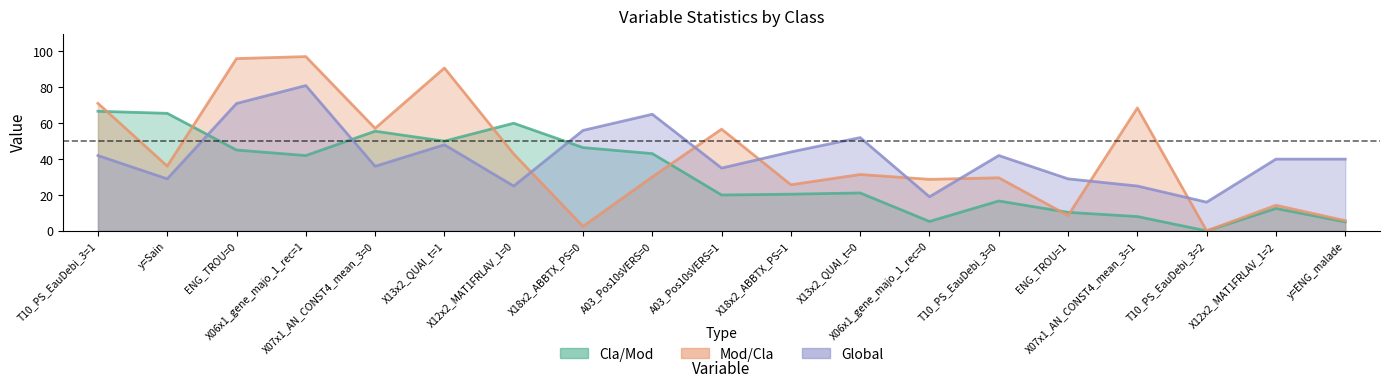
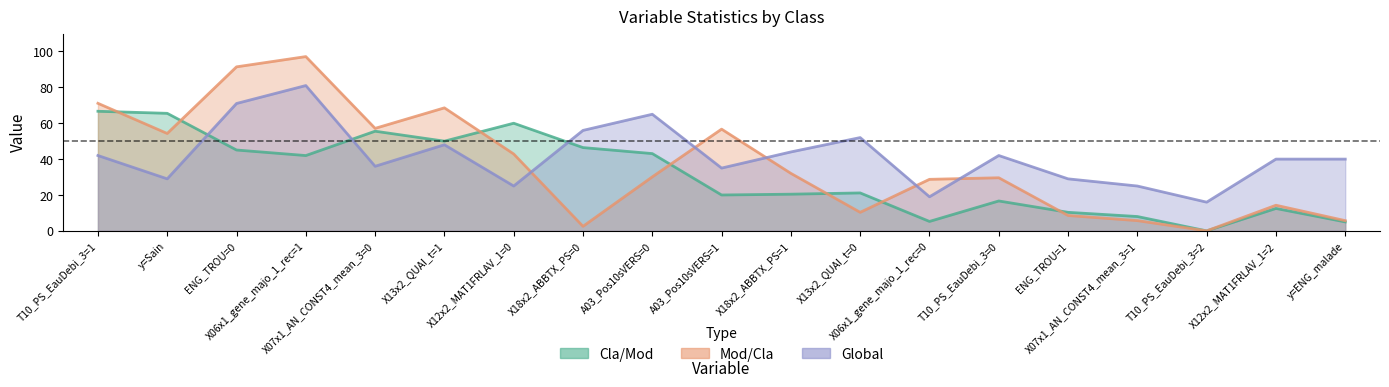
  {
    "Mod/Cla": {
      "T10_PS_EauDebi_3=1": 71,
-     "y=Sain": 36,
-     "ENG_TROU=0": 96,
+     "y=Sain": 54,
+     "ENG_TROU=0": 91,
      "X06x1_gene_majo_1_rec=1": 97,
      "X07x1_AN_CONST4_mean_3=0": 57,
-     "X13x2_QUAI_t=1": 91,
+     "X13x2_QUAI_t=1": 69,
      "X12x2_MAT1FRLAV_1=0": 43,
      "X18x2_ABBTX_PS=0": 3,
      "A03_Pos10sVERS=0": 30,
      "A03_Pos10sVERS=1": 57,
-     "X18x2_ABBTX_PS=1": 26,
-     "X13x2_QUAI_t=0": 31,
+     "X18x2_ABBTX_PS=1": 32,
+     "X13x2_QUAI_t=0": 10,
      "X06x1_gene_majo_1_rec=0": 29,
      "T10_PS_EauDebi_3=0": 30,
      "ENG_TROU=1": 9,
-     "X07x1_AN_CONST4_mean_3=1": 69,
+     "X07x1_AN_CONST4_mean_3=1": 6,
      "X12x2_MAT1FRLAV_1=2": 14
    }
  }
